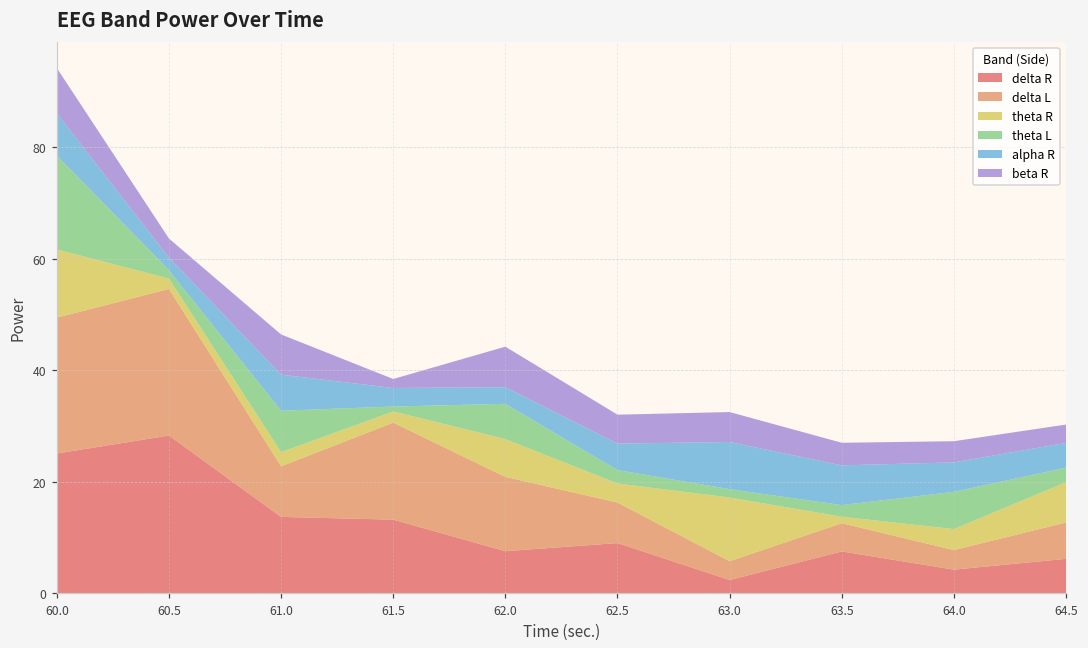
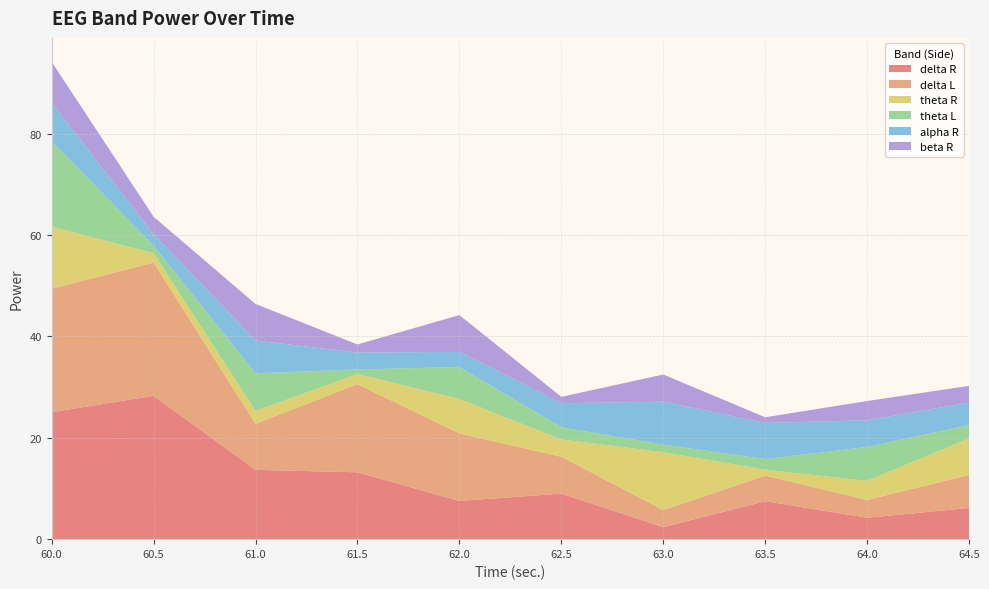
  {
    "theta R": {
      "60.0": 12,
      "60.5": 2,
      "61.0": 3,
      "61.5": 2,
      "62.0": 7,
      "62.5": 3,
      "63.0": 11,
      "63.5": 1,
      "64.0": 4,
      "64.5": 7
    },
    "theta L": {
      "60.0": 17,
      "60.5": 2,
      "61.0": 7,
      "61.5": 1,
      "62.0": 6,
      "62.5": 2,
      "63.0": 2,
      "63.5": 2,
      "64.0": 7,
      "64.5": 3
    },
    "alpha R": {
      "60.0": 8,
      "60.5": 2,
      "61.0": 6,
      "61.5": 3,
      "62.0": 3,
      "62.5": 5,
      "63.0": 8,
      "63.5": 7,
      "64.0": 5,
      "64.5": 4
    },
    "beta R": {
      "60.0": 8,
      "60.5": 3,
      "61.0": 7,
      "61.5": 2,
      "62.0": 7,
-     "62.5": 5,
+     "62.5": 1,
      "63.0": 5,
-     "63.5": 4,
+     "63.5": 1,
      "64.0": 4,
      "64.5": 3
    }
  }
